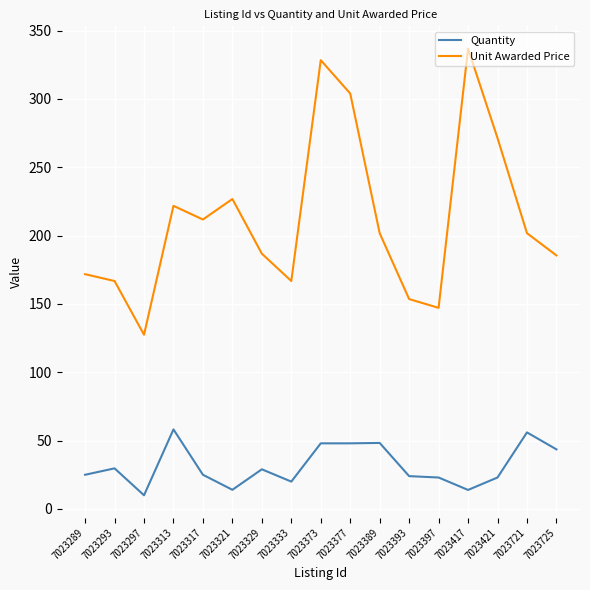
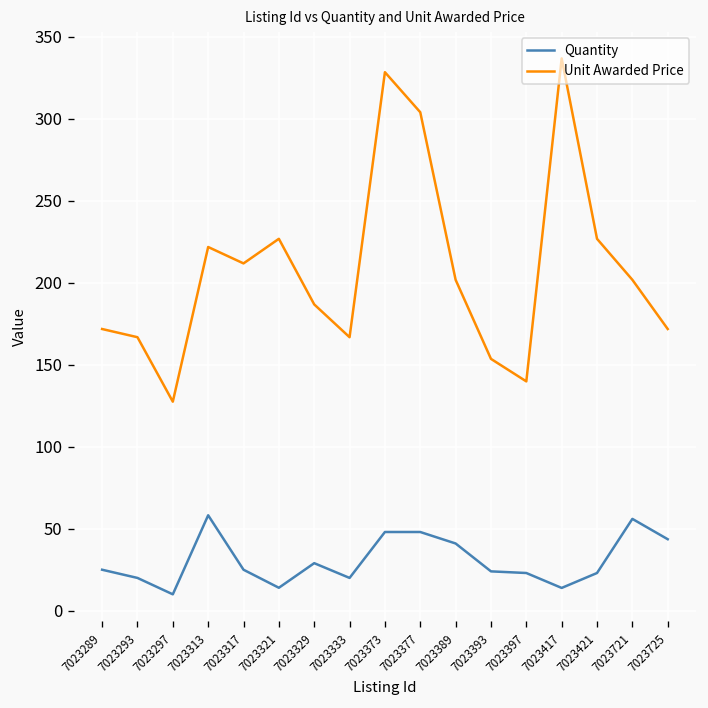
  {
    "Quantity": {
      "7023289": 25,
-     "7023293": 30,
+     "7023293": 20,
      "7023297": 10,
      "7023313": 58,
      "7023317": 25,
      "7023321": 14,
      "7023329": 29,
      "7023333": 20,
      "7023373": 48,
      "7023377": 48,
-     "7023389": 48,
+     "7023389": 41,
      "7023393": 24,
      "7023397": 23,
      "7023417": 14,
      "7023421": 23,
      "7023721": 56,
      "7023725": 44
    },
    "Unit Awarded Price": {
      "7023289": 172,
      "7023293": 167,
      "7023297": 127,
      "7023313": 222,
      "7023317": 212,
      "7023321": 227,
      "7023329": 187,
      "7023333": 167,
      "7023373": 328,
      "7023377": 304,
      "7023389": 202,
      "7023393": 154,
-     "7023397": 147,
-     "7023421": 271,
+     "7023397": 140,
+     "7023421": 227,
      "7023721": 202,
-     "7023725": 186
+     "7023725": 172
    }
  }
